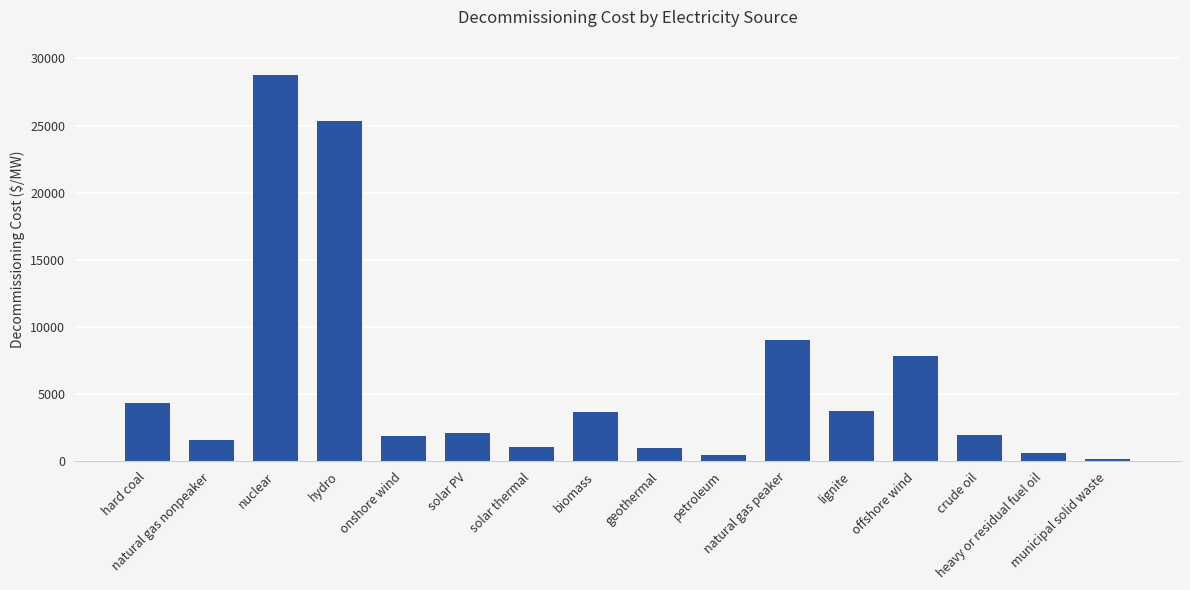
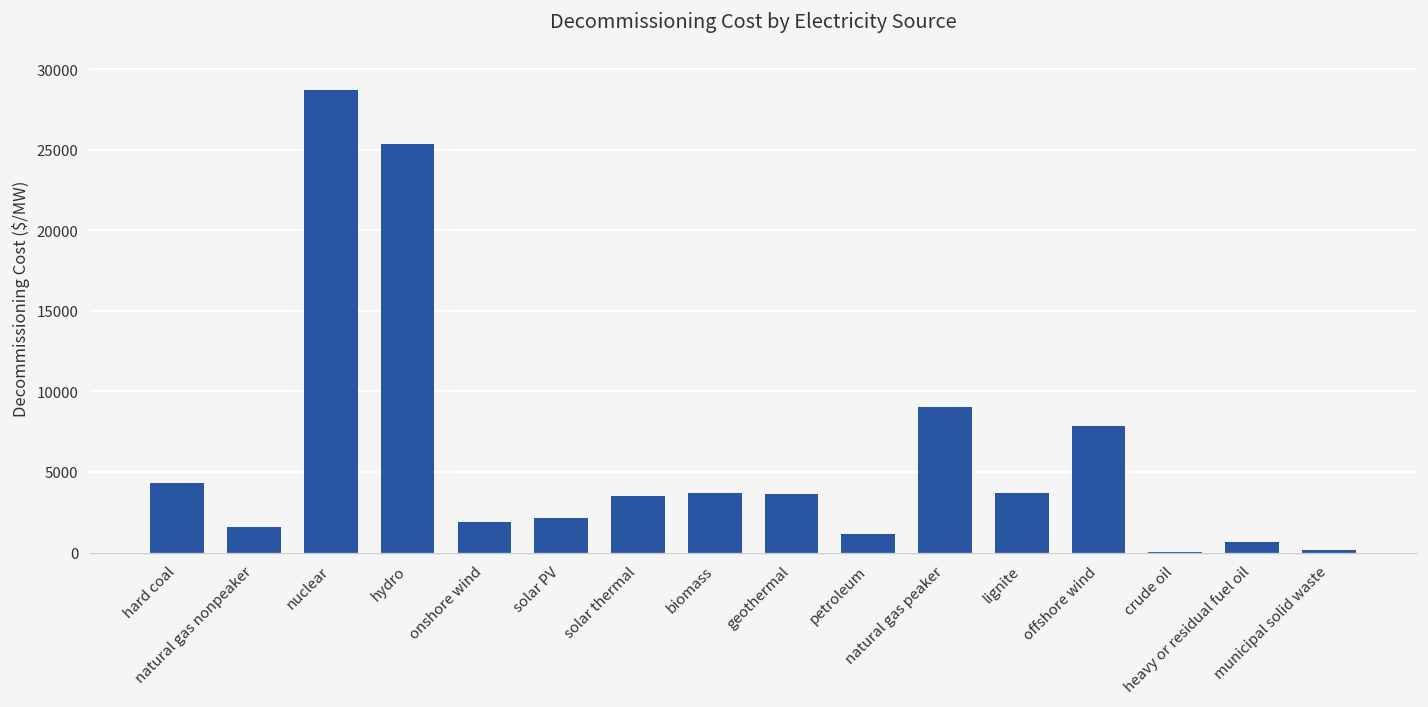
  {
    "hard coal": 4300,
    "natural gas nonpeaker": 1600,
    "nuclear": 28700,
    "hydro": 25400,
    "onshore wind": 1900,
    "solar PV": 2100,
-   "solar thermal": 1000,
+   "solar thermal": 3500,
    "biomass": 3700,
-   "geothermal": 1000,
-   "petroleum": 400,
+   "geothermal": 3600,
+   "petroleum": 1200,
    "natural gas peaker": 9100,
    "lignite": 3700,
    "offshore wind": 7900,
-   "crude oil": 2000,
+   "crude oil": 0,
    "heavy or residual fuel oil": 600
  }
